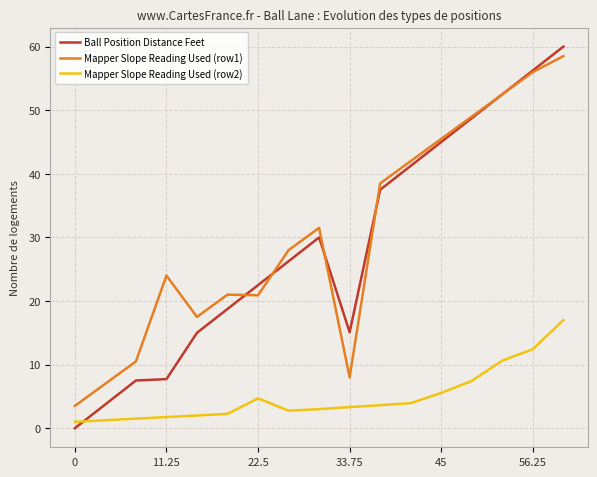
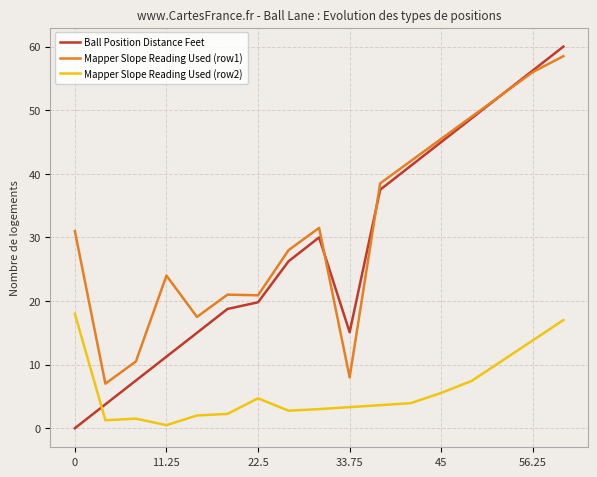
  {
    "Ball Position Distance Feet": {
      "0": 0,
-     "11.25": 8,
-     "22.5": 23,
+     "11.25": 11,
+     "22.5": 20,
      "33.75": 15,
      "45": 45
    },
    "Mapper Slope Reading Used (row1)": {
-     "0": 4,
+     "0": 31,
      "11.25": 24,
      "22.5": 21,
      "33.75": 8,
      "45": 46
    },
    "Mapper Slope Reading Used (row2)": {
-     "0": 1,
-     "11.25": 2,
+     "0": 18,
+     "11.25": 0,
      "22.5": 5,
      "33.75": 3,
      "45": 6,
-     "56.25": 12
+     "56.25": 14
    }
  }
